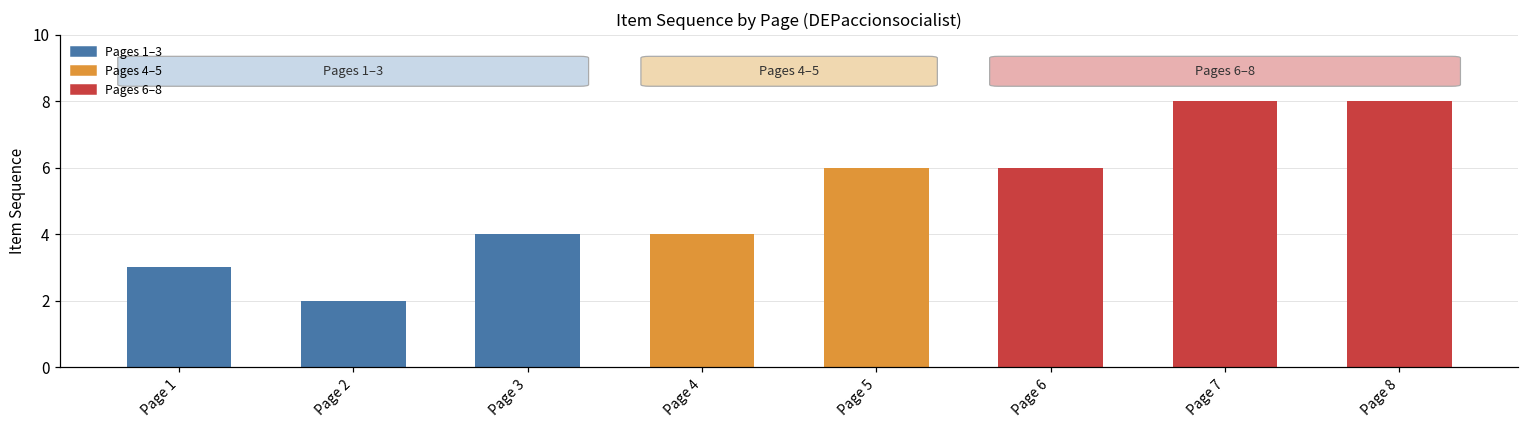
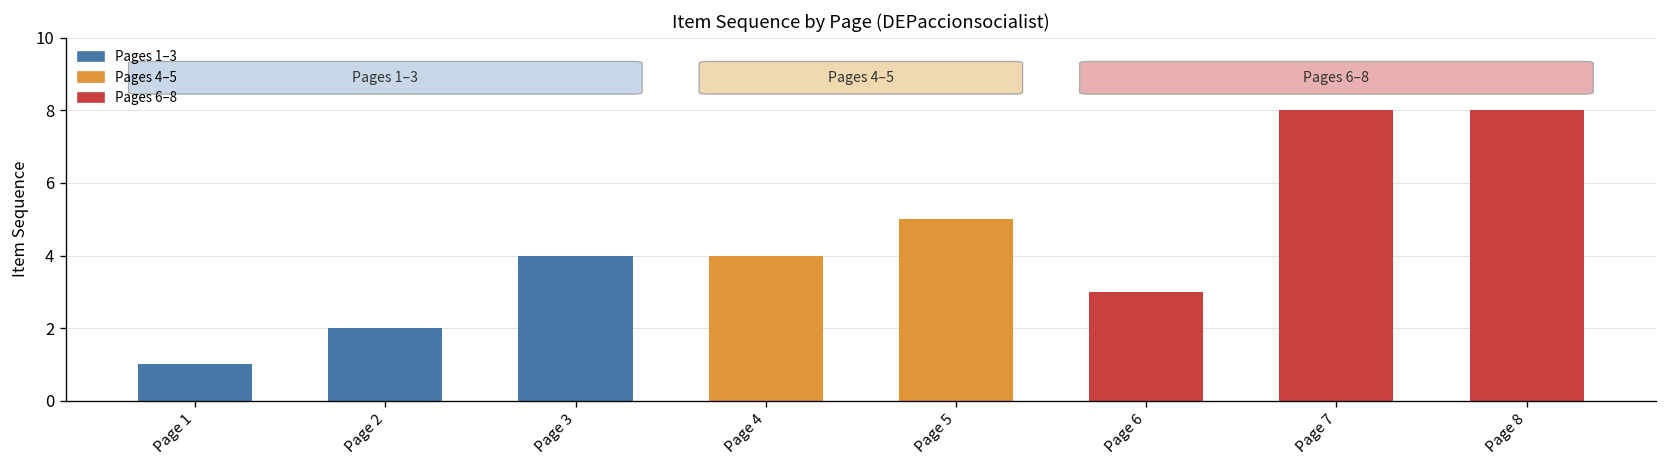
  {
-   "Page 1": 3,
+   "Page 1": 1,
    "Page 2": 2,
    "Page 3": 4,
    "Page 4": 4,
-   "Page 5": 6,
-   "Page 6": 6,
+   "Page 5": 5,
+   "Page 6": 3,
    "Page 8": 8
  }
